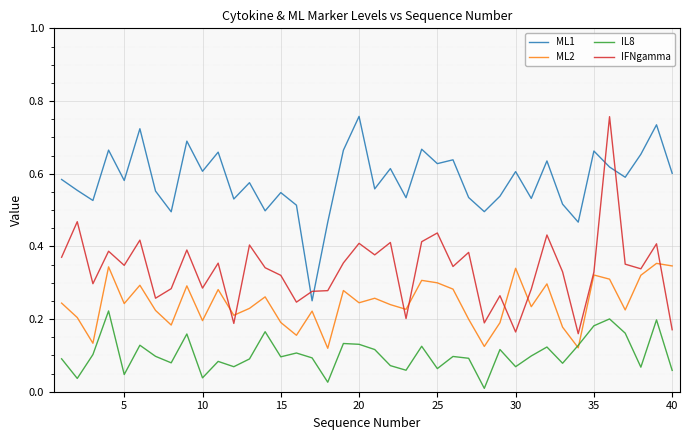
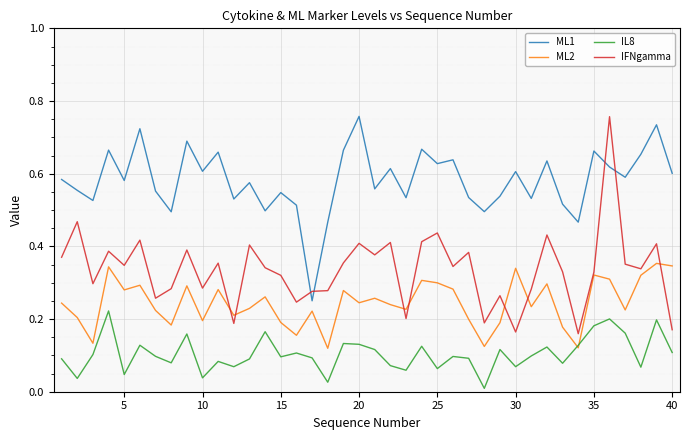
  {
    "ML1": {
      "5": 0.58,
      "10": 0.61,
      "15": 0.55,
      "20": 0.76,
      "25": 0.63,
      "30": 0.61,
      "35": 0.66,
      "40": 0.60
    },
    "ML2": {
-     "5": 0.24,
+     "5": 0.28,
      "10": 0.20,
      "15": 0.19,
      "20": 0.24,
      "25": 0.30,
      "30": 0.34,
      "35": 0.32,
      "40": 0.35
    },
    "IL8": {
      "5": 0.05,
      "10": 0.04,
      "15": 0.10,
      "20": 0.13,
      "25": 0.06,
      "30": 0.07,
      "35": 0.18,
-     "40": 0.06
+     "40": 0.11
    },
    "IFNgamma": {
      "5": 0.35,
      "10": 0.29,
      "15": 0.32,
      "20": 0.41,
      "25": 0.44,
      "30": 0.16,
      "35": 0.33,
      "40": 0.17
    }
  }
